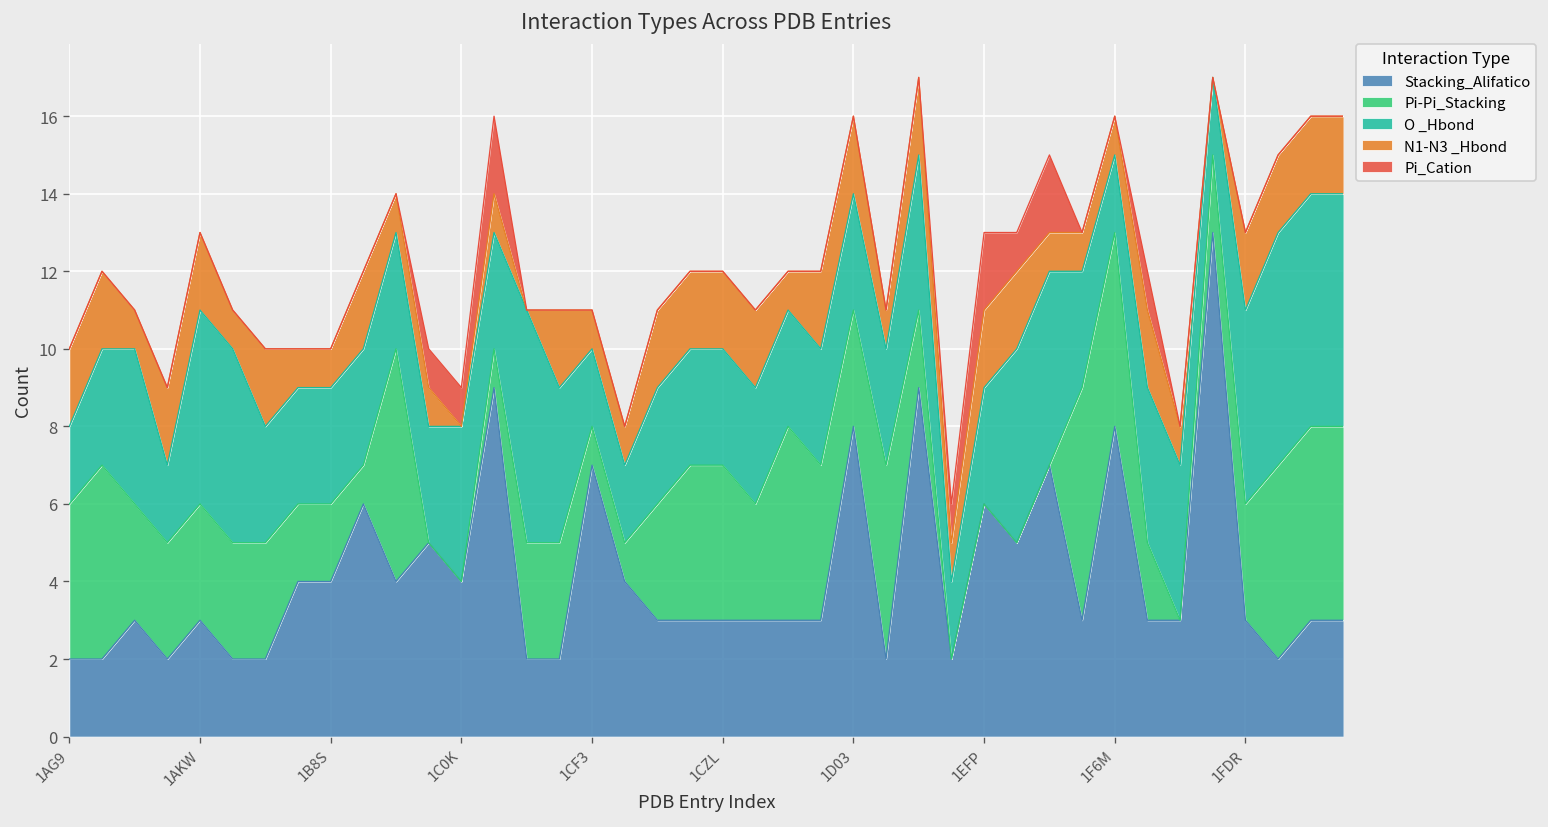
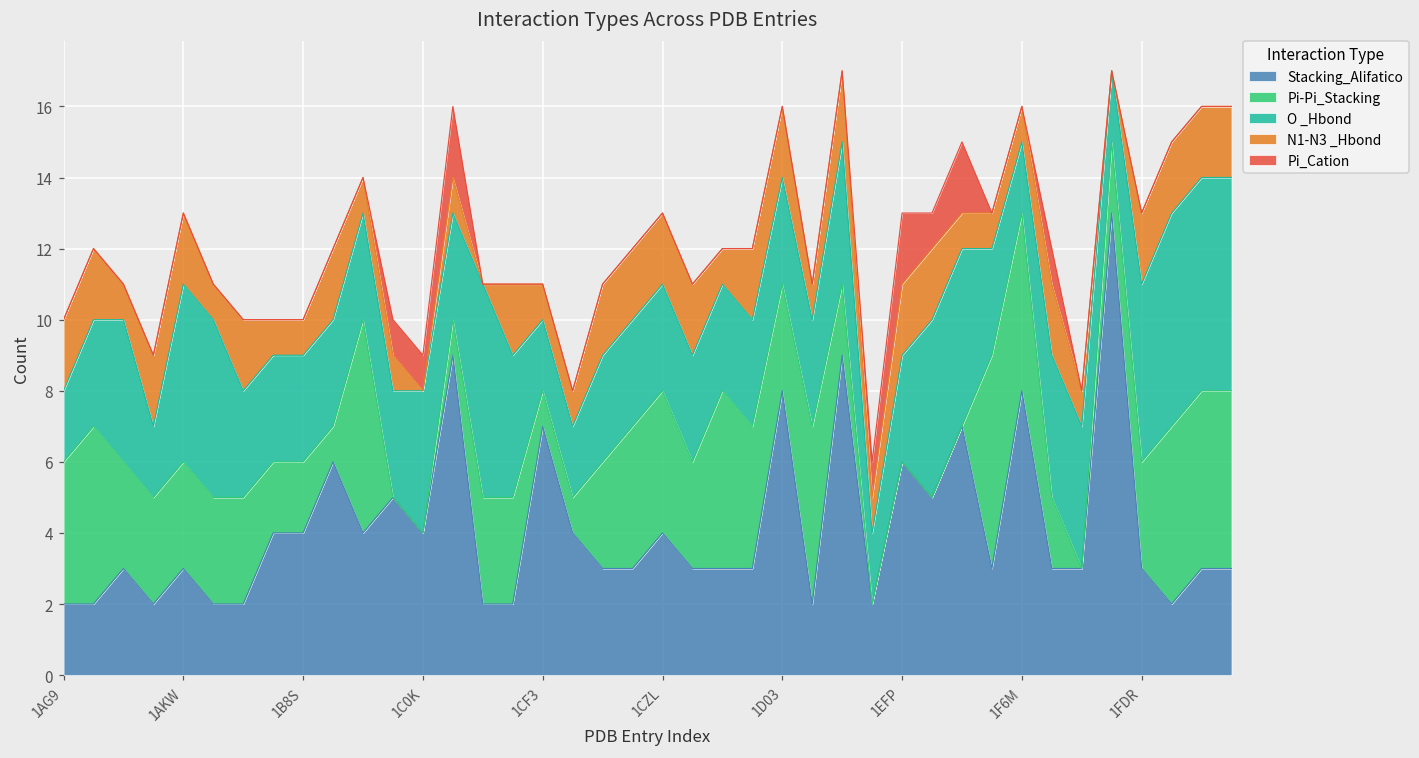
  {
    "Stacking_Alifatico": {
      "1AG9": 2,
      "1AKW": 3,
      "1B8S": 4,
      "1CF3": 7,
-     "1CZL": 3,
+     "1CZL": 4,
      "1D03": 8,
      "1F6M": 8,
      "1FDR": 3
    }
  }
